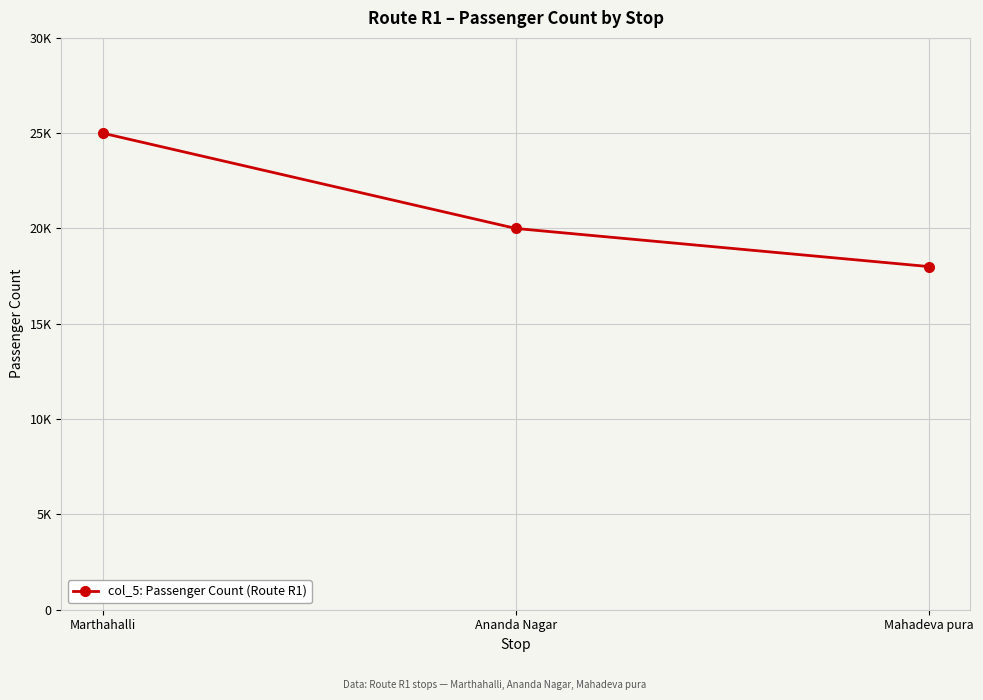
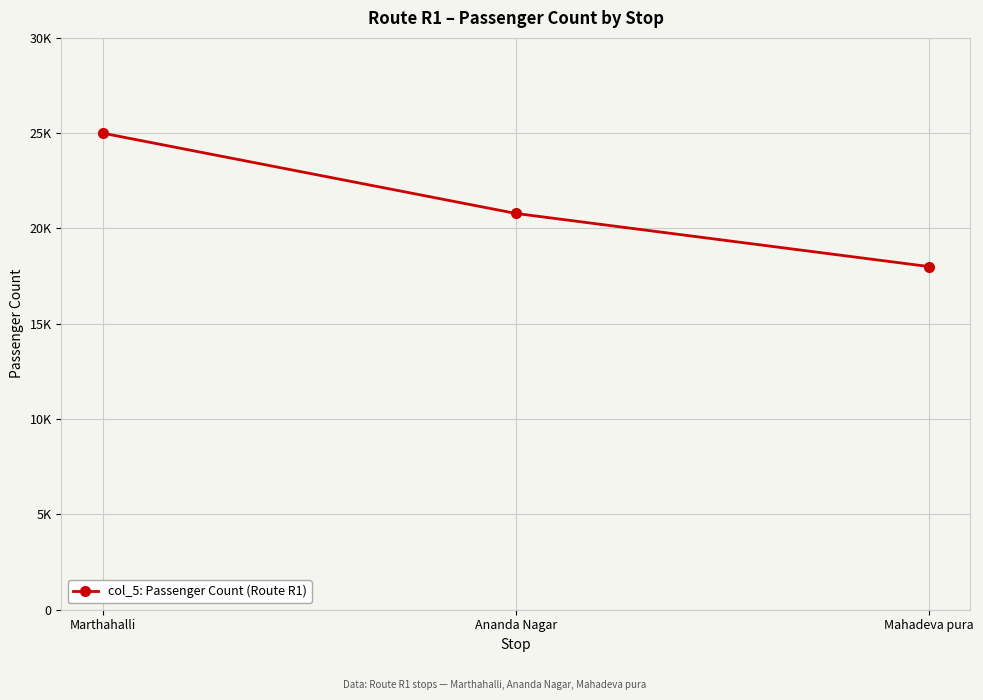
  {
    "Marthahalli": 25000,
-   "Ananda Nagar": 20000,
+   "Ananda Nagar": 20800,
    "Mahadeva pura": 18000
  }
